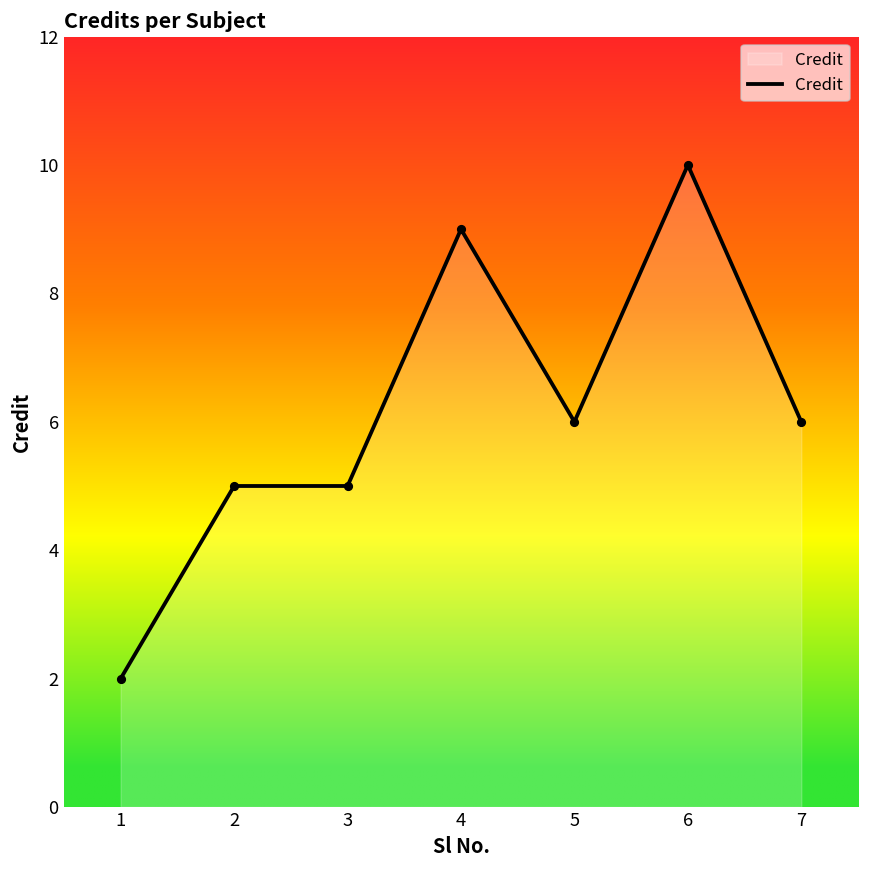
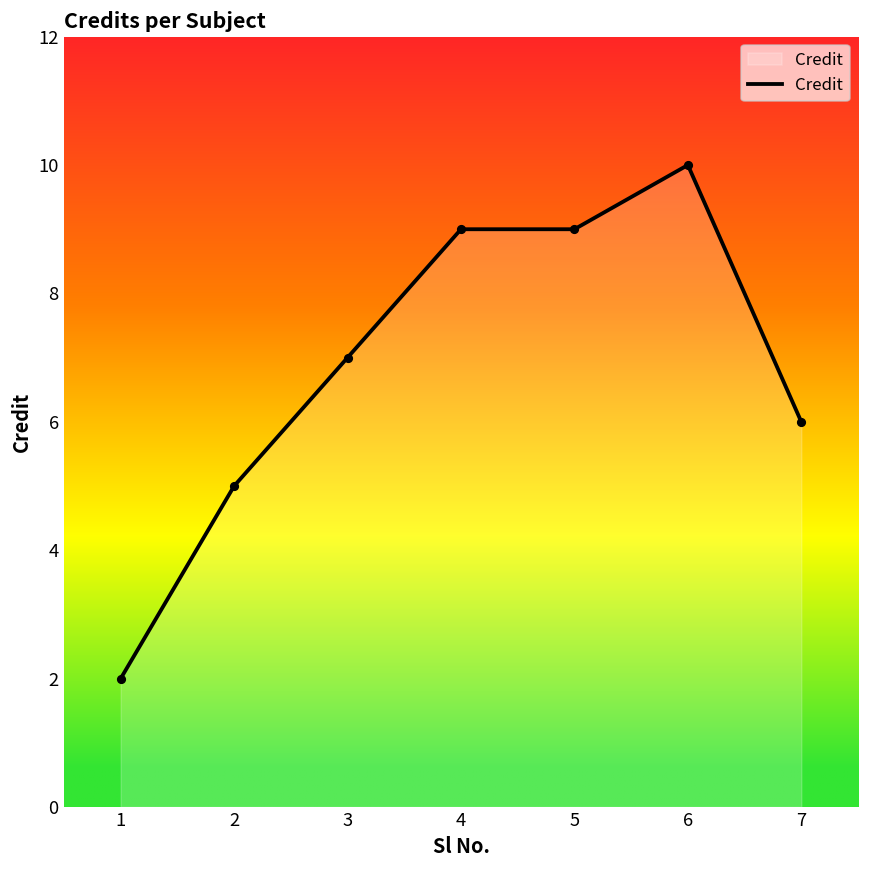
  {
    "1": 2,
    "2": 5,
-   "3": 5,
+   "3": 7,
    "4": 9,
-   "5": 6,
+   "5": 9,
    "6": 10,
    "7": 6
  }
